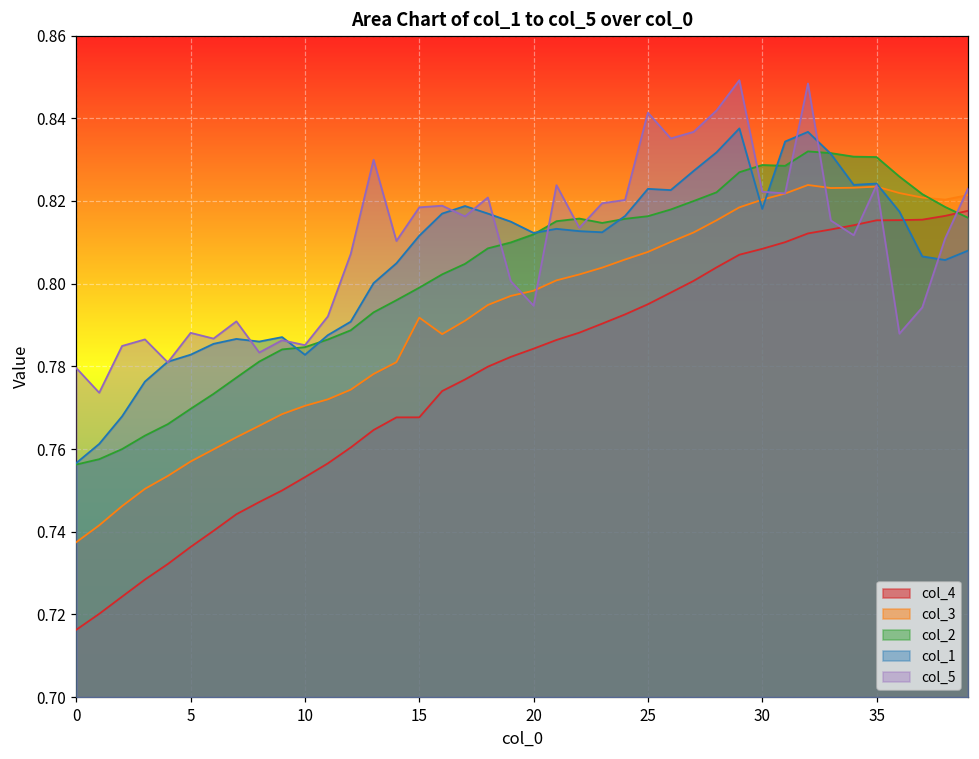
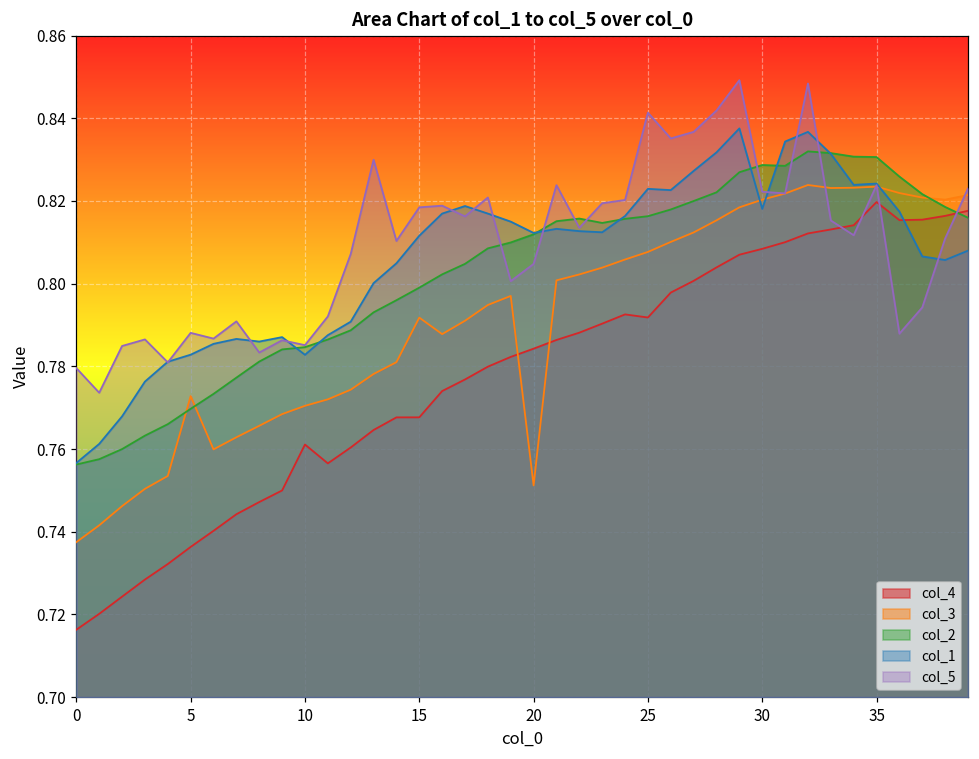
  {
    "col_4": {
      "0": 0.716,
      "5": 0.736,
-     "10": 0.753,
+     "10": 0.761,
      "15": 0.768,
      "20": 0.784,
-     "25": 0.795,
+     "25": 0.792,
      "30": 0.808,
-     "35": 0.815
+     "35": 0.820
    },
    "col_3": {
      "0": 0.737,
-     "5": 0.757,
+     "5": 0.773,
      "10": 0.770,
      "15": 0.792,
-     "20": 0.798,
+     "20": 0.751,
      "25": 0.808,
      "30": 0.820
    },
    "col_2": {
      "5": 0.770,
      "15": 0.799,
      "25": 0.816,
      "30": 0.829,
      "35": 0.831
    },
    "col_1": {
      "5": 0.783,
      "10": 0.783,
      "15": 0.812,
      "25": 0.823,
      "30": 0.818
    },
    "col_5": {
      "0": 0.780,
      "5": 0.788,
      "15": 0.818,
-     "20": 0.795,
+     "20": 0.805,
      "25": 0.841,
      "30": 0.822
    }
  }
